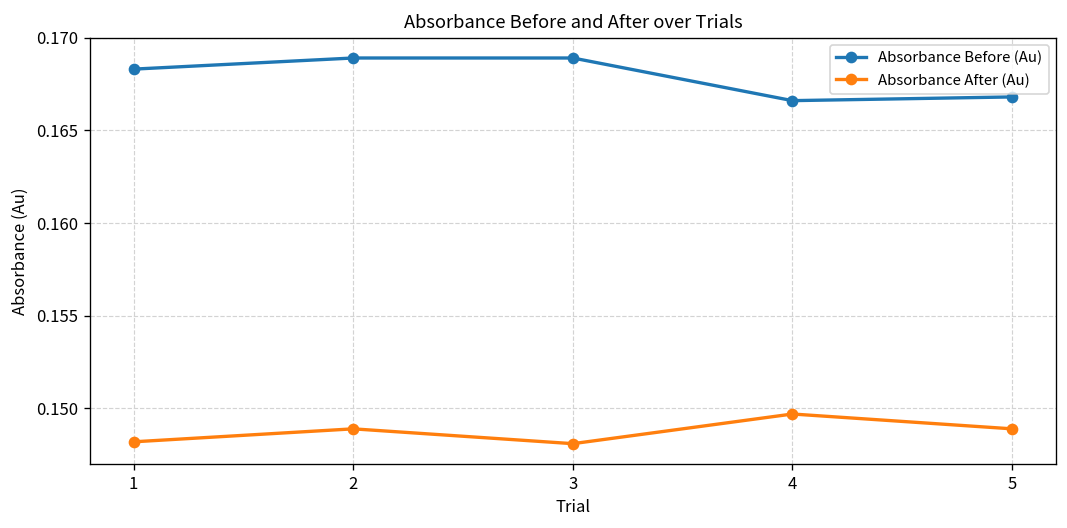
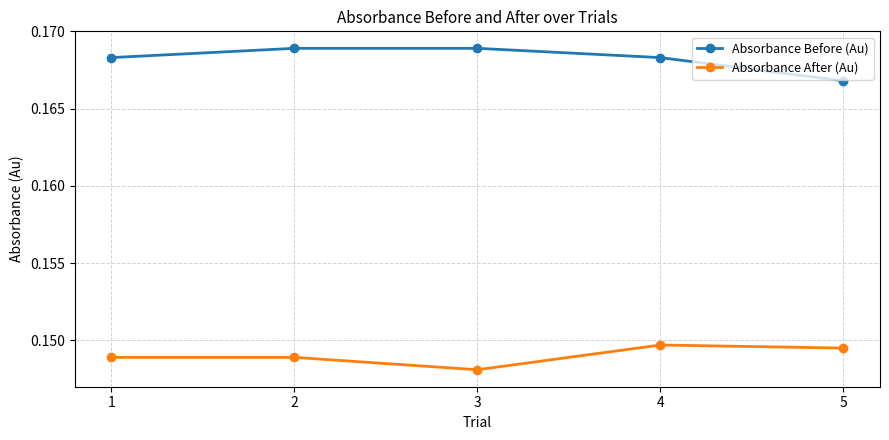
  {
    "Absorbance Before (Au)": {
      "1": 0.1683,
      "2": 0.1689,
      "3": 0.1689,
-     "4": 0.1666,
+     "4": 0.1683,
      "5": 0.1668
    },
    "Absorbance After (Au)": {
-     "1": 0.1482,
+     "1": 0.1489,
      "2": 0.1489,
      "3": 0.1481,
      "4": 0.1497,
-     "5": 0.1489
+     "5": 0.1495
    }
  }
